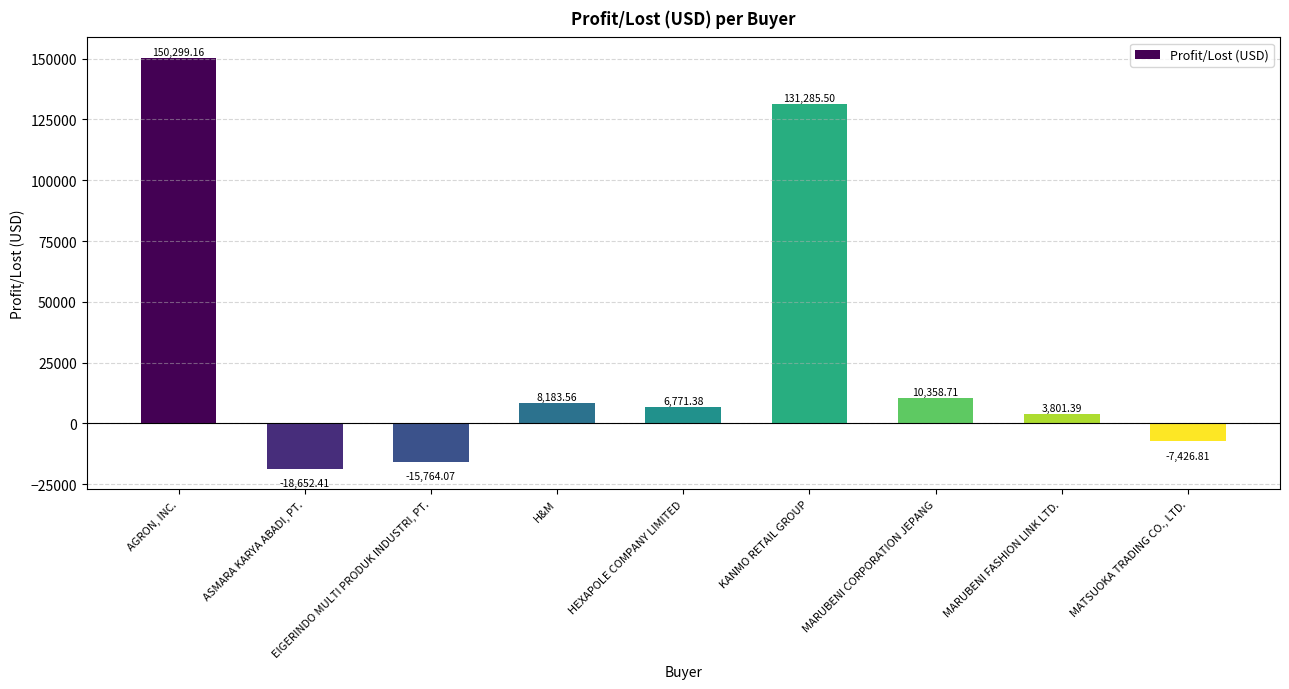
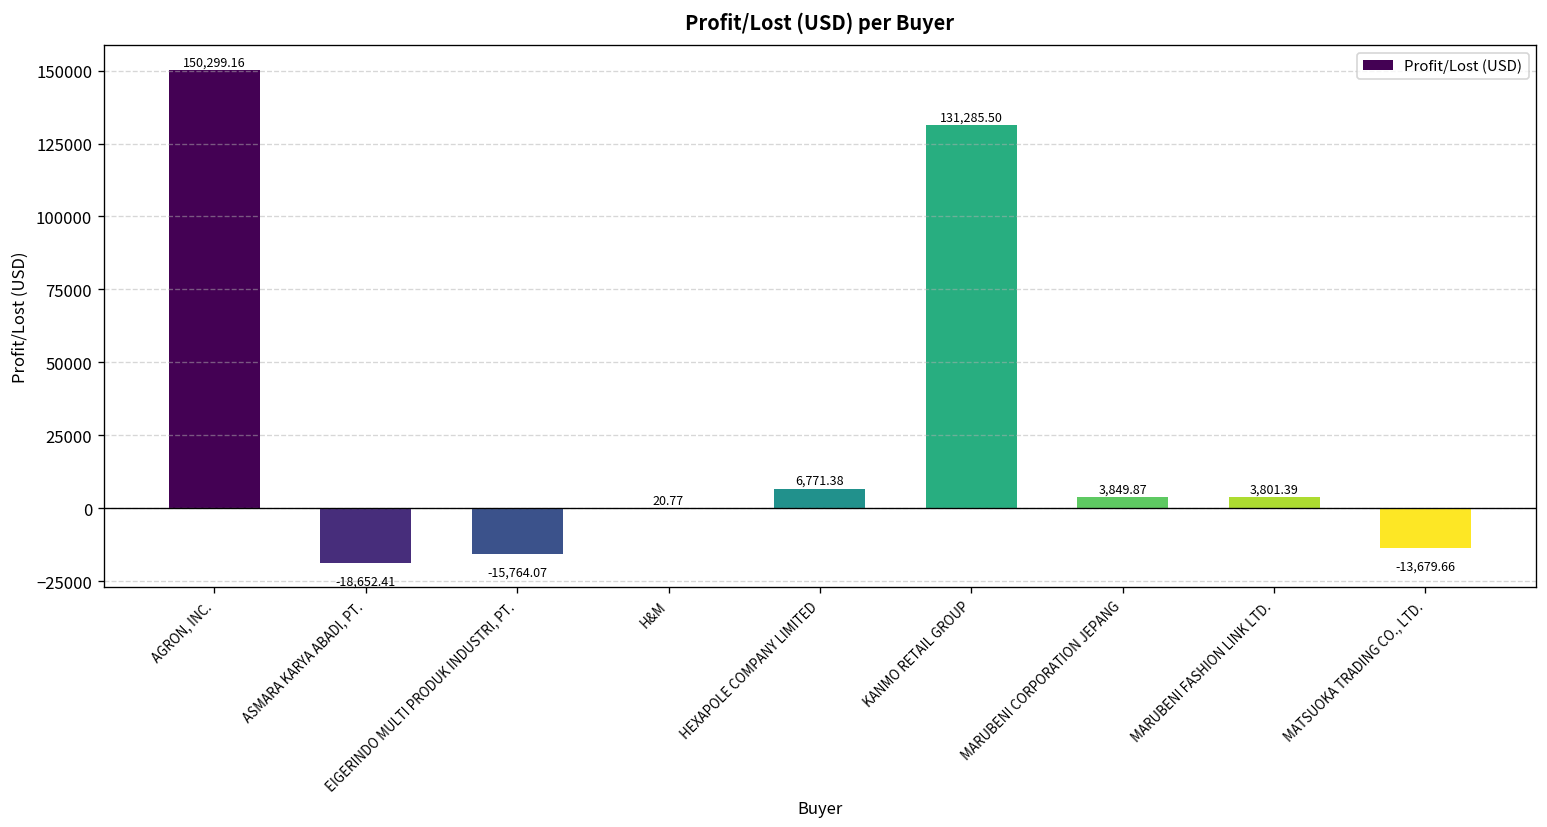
  {
    "AGRON, INC.": "150,299.16",
    "ASMARA KARYA ABADI, PT.": "-18,652.41",
    "EIGERINDO MULTI PRODUK INDUSTRI, PT.": "-15,764.07",
-   "H&M": "8,183.56",
+   "H&M": "20.77",
    "HEXAPOLE COMPANY LIMITED": "6,771.38",
    "KANMO RETAIL GROUP": "131,285.50",
-   "MARUBENI CORPORATION JEPANG": "10,358.71",
+   "MARUBENI CORPORATION JEPANG": "3,849.87",
    "MARUBENI FASHION LINK LTD.": "3,801.39",
-   "MATSUOKA TRADING CO., LTD.": "-7,426.81"
+   "MATSUOKA TRADING CO., LTD.": "-13,679.66"
  }
